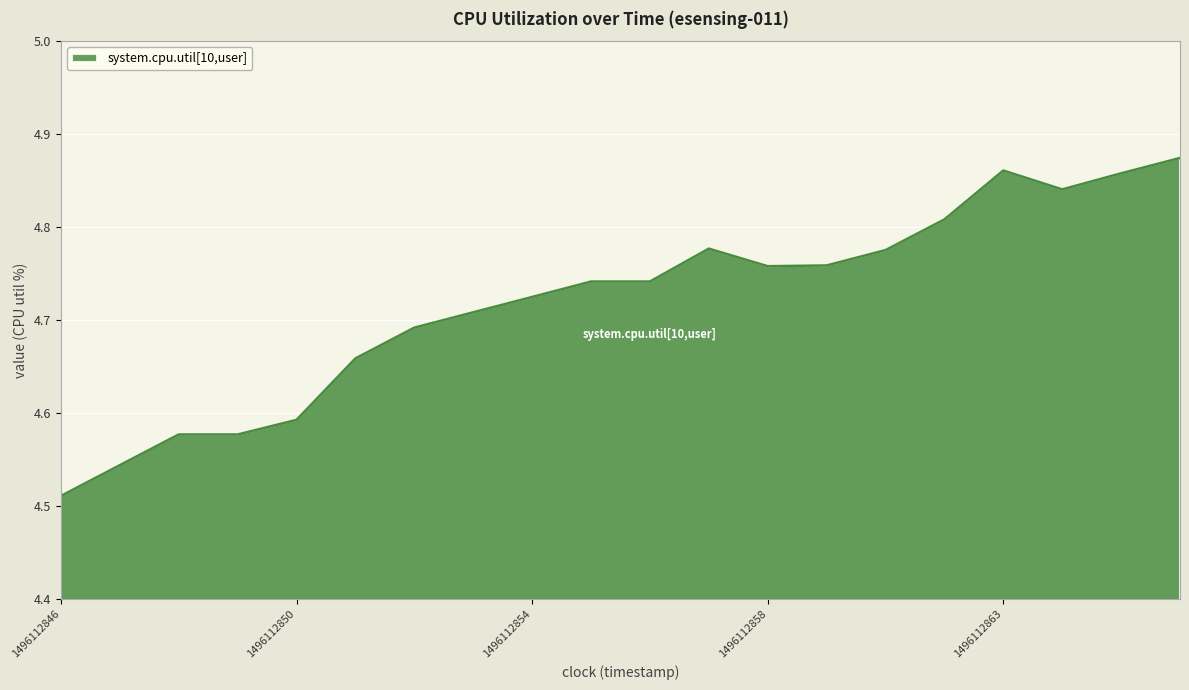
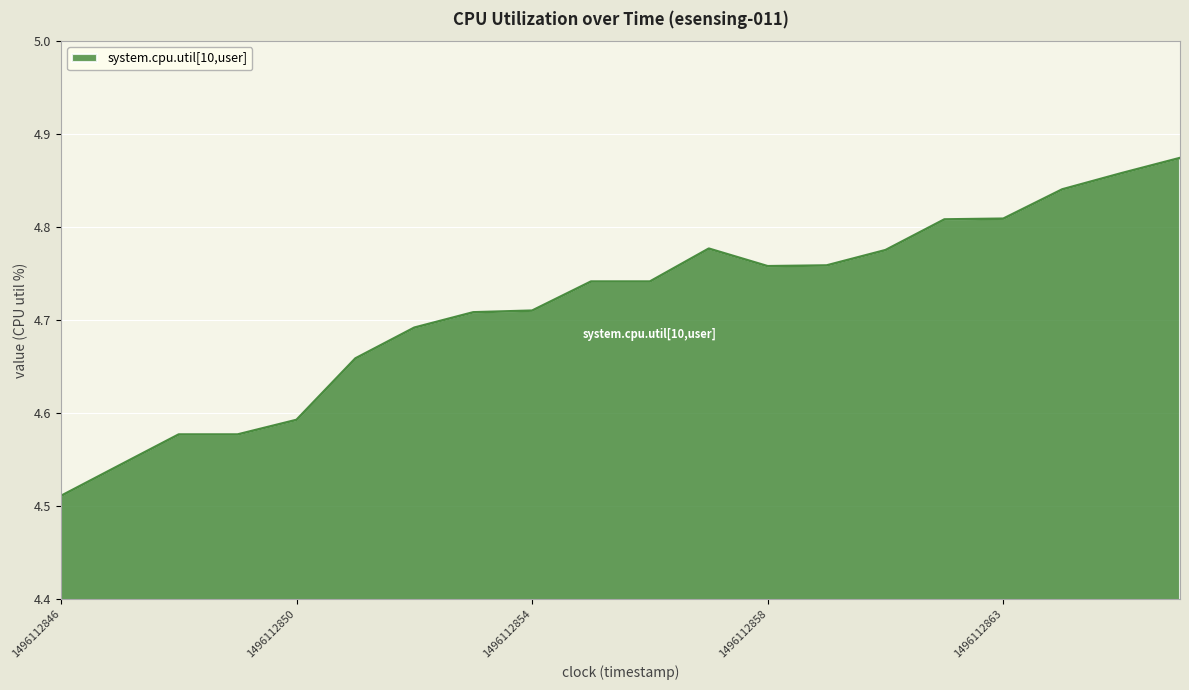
  {
    "1496112846": 4.51,
    "1496112850": 4.59,
-   "1496112854": 4.72,
+   "1496112854": 4.71,
    "1496112858": 4.76,
-   "1496112863": 4.86
+   "1496112863": 4.81
  }
